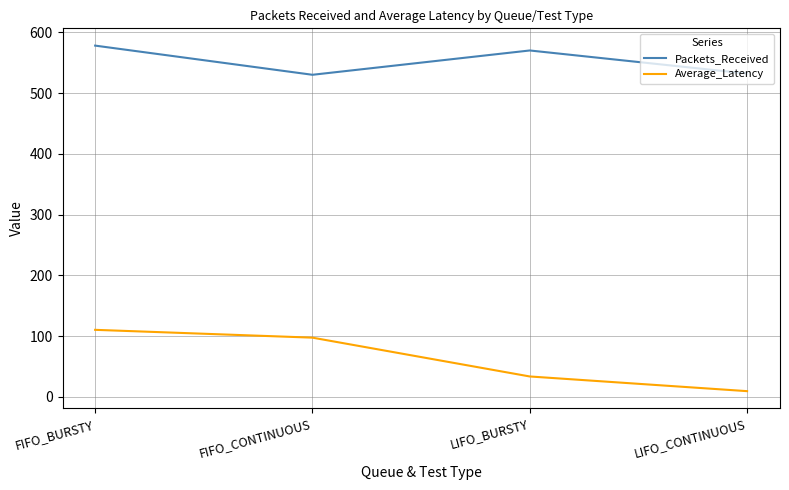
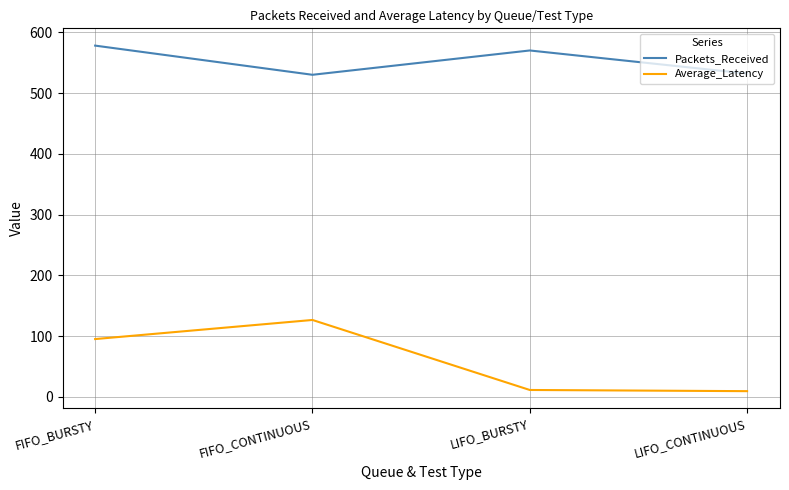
  {
    "Packets_Received": {
      "FIFO_BURSTY": 580,
      "FIFO_CONTINUOUS": 530,
      "LIFO_BURSTY": 570
    },
    "Average_Latency": {
-     "FIFO_BURSTY": 110,
-     "FIFO_CONTINUOUS": 100,
-     "LIFO_BURSTY": 30,
+     "FIFO_BURSTY": 100,
+     "FIFO_CONTINUOUS": 130,
+     "LIFO_BURSTY": 10,
      "LIFO_CONTINUOUS": 10
    }
  }
